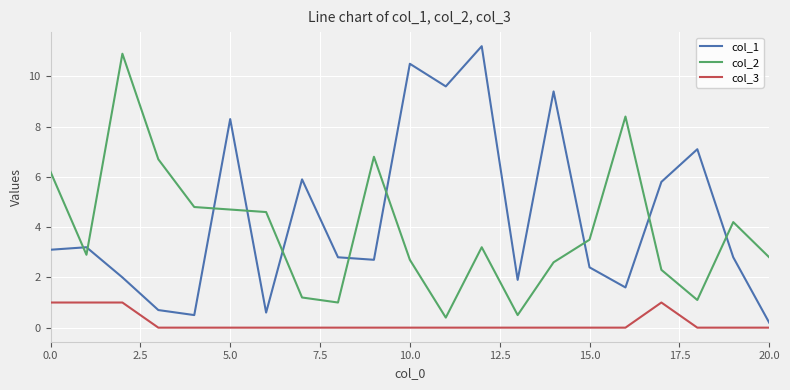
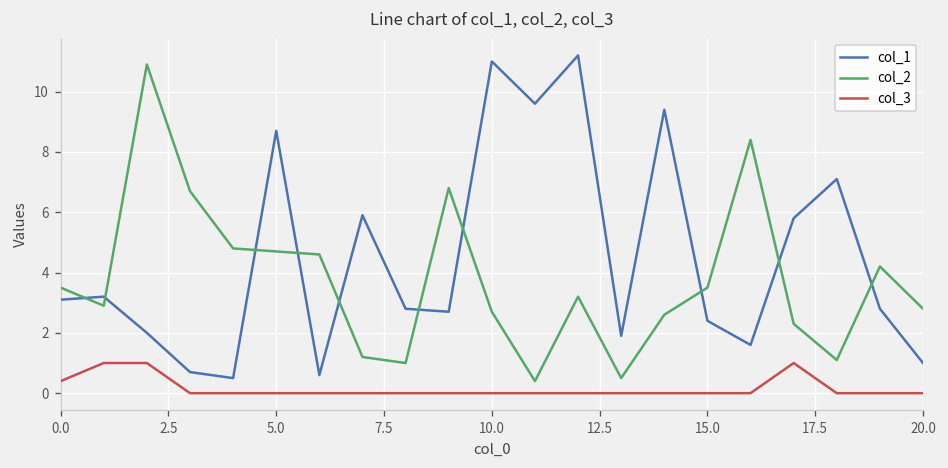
  {
    "col_1": {
      "0.0": 3.1,
-     "5.0": 8.3,
-     "10.0": 10.5,
+     "5.0": 8.7,
+     "10.0": 11.0,
      "15.0": 2.4,
-     "20.0": 0.2
+     "20.0": 1.0
    },
    "col_2": {
-     "0.0": 6.2,
+     "0.0": 3.5,
      "5.0": 4.7,
      "10.0": 2.7,
      "15.0": 3.5,
      "20.0": 2.8
    },
    "col_3": {
-     "0.0": 1.0,
+     "0.0": 0.4,
      "5.0": 0.0,
      "10.0": 0.0,
      "15.0": 0.0,
      "20.0": 0.0
    }
  }
